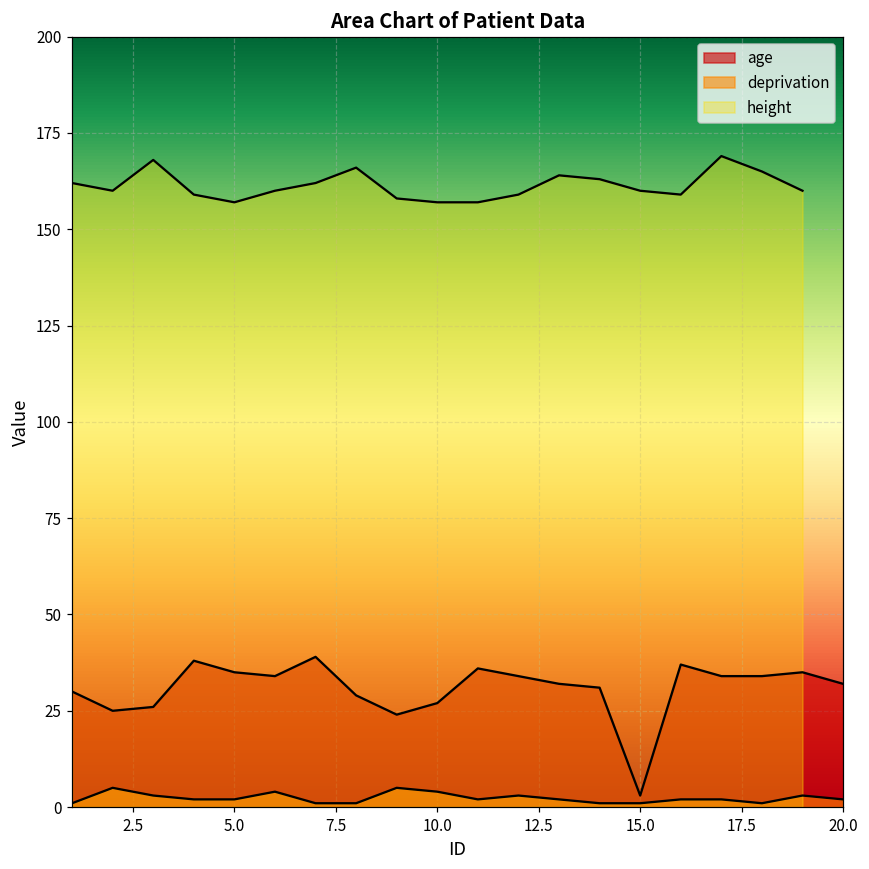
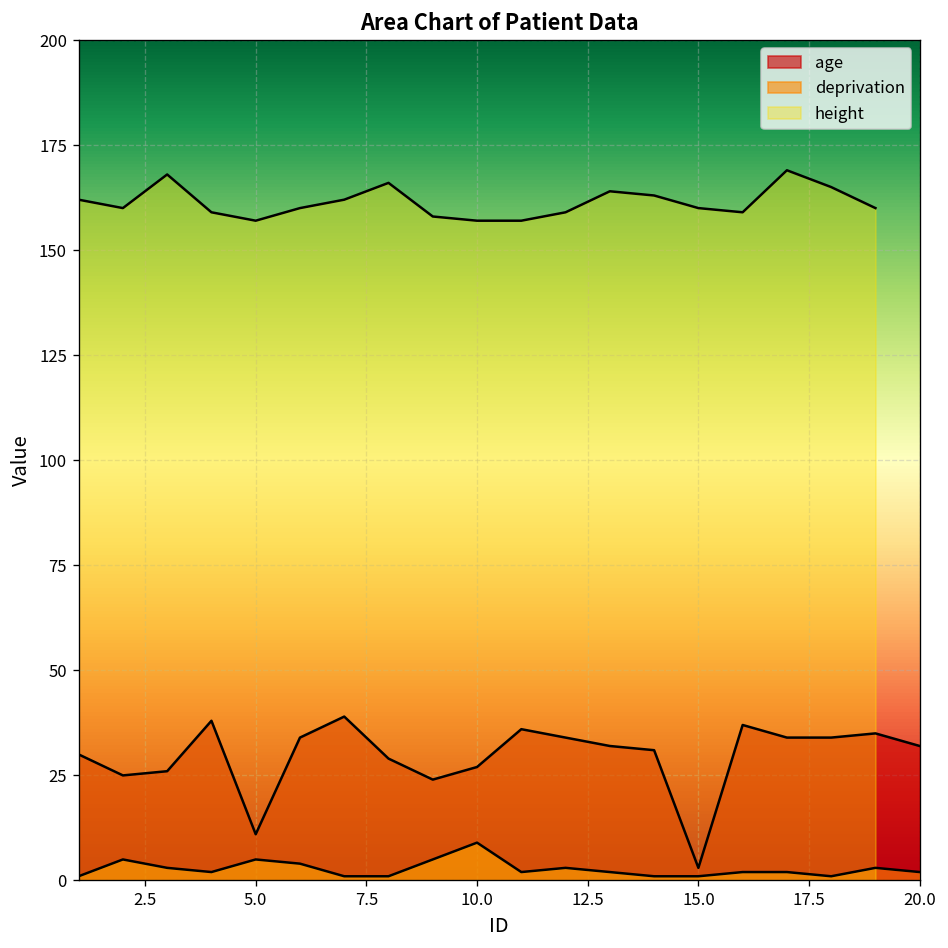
  {
    "age": {
-     "5.0": 35,
+     "5.0": 11,
      "10.0": 27,
      "15.0": 3,
      "20.0": 32
    },
    "deprivation": {
-     "5.0": 2,
-     "10.0": 4,
+     "5.0": 5,
+     "10.0": 9,
      "15.0": 1,
      "20.0": 2
    },
    "height": {
      "5.0": 157,
      "10.0": 157,
      "15.0": 160
    }
  }
